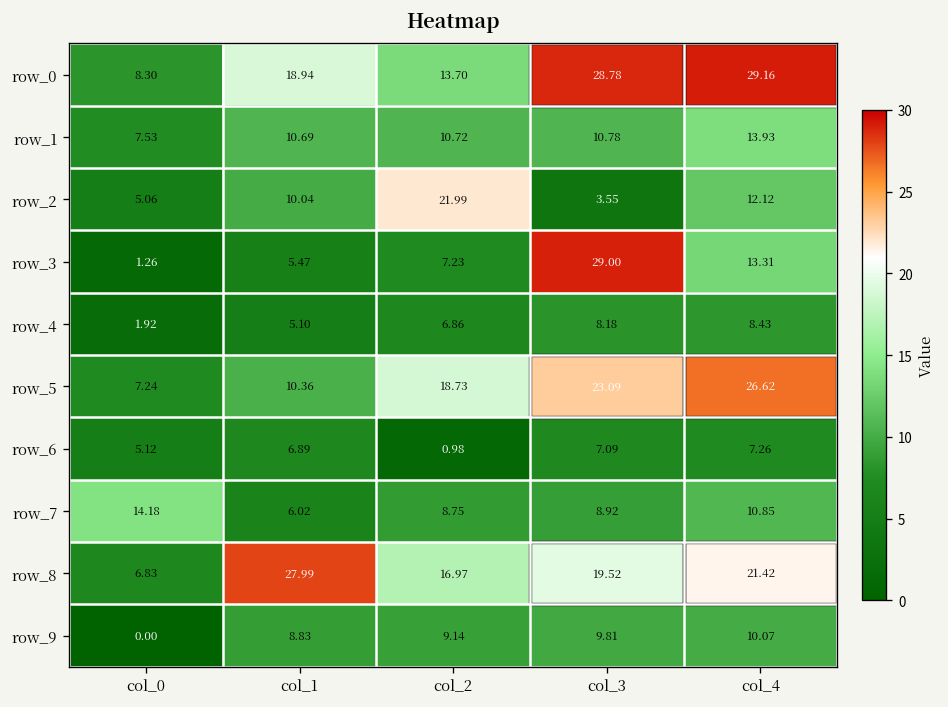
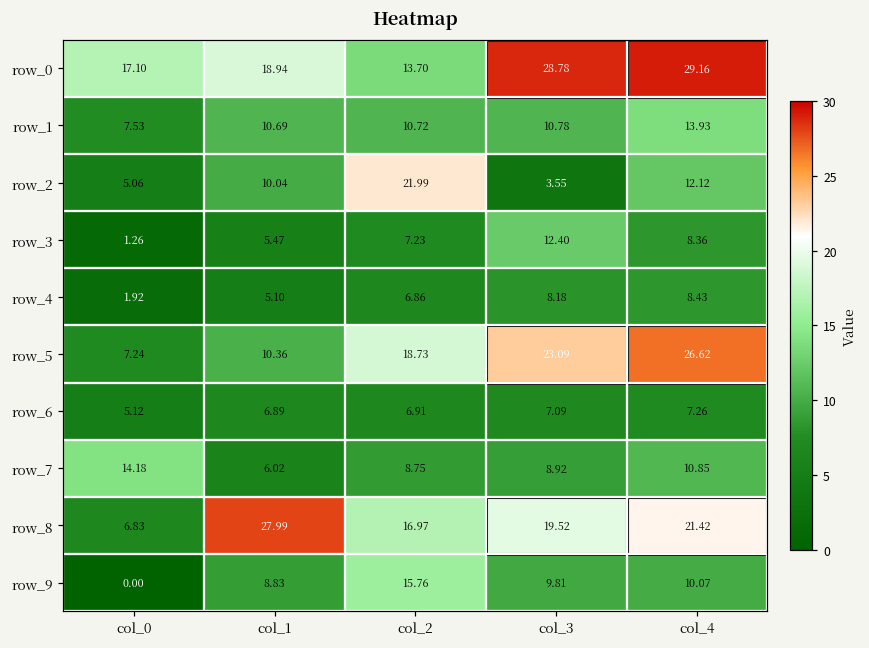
  {
    "row_0": {
-     "col_0": 8.30,
+     "col_0": 17.10,
      "col_1": 18.94,
      "col_2": 13.70,
      "col_3": 28.78,
      "col_4": 29.16
    },
    "row_1": {
      "col_0": 7.53,
      "col_1": 10.69,
      "col_2": 10.72,
      "col_3": 10.78,
      "col_4": 13.93
    },
    "row_2": {
      "col_0": 5.06,
      "col_1": 10.04,
      "col_2": 21.99,
      "col_3": 3.55,
      "col_4": 12.12
    },
    "row_3": {
      "col_0": 1.26,
      "col_1": 5.47,
      "col_2": 7.23,
-     "col_3": 29.00,
-     "col_4": 13.31
+     "col_3": 12.40,
+     "col_4": 8.36
    },
    "row_4": {
      "col_0": 1.92,
      "col_1": 5.10,
      "col_2": 6.86,
      "col_3": 8.18,
      "col_4": 8.43
    },
    "row_5": {
      "col_0": 7.24,
      "col_1": 10.36,
      "col_2": 18.73,
      "col_3": 23.09,
      "col_4": 26.62
    },
    "row_6": {
      "col_0": 5.12,
      "col_1": 6.89,
-     "col_2": 0.98,
+     "col_2": 6.91,
      "col_3": 7.09,
      "col_4": 7.26
    },
    "row_7": {
      "col_0": 14.18,
      "col_1": 6.02,
      "col_2": 8.75,
      "col_3": 8.92,
      "col_4": 10.85
    },
    "row_8": {
      "col_0": 6.83,
      "col_1": 27.99,
      "col_2": 16.97,
      "col_3": 19.52,
      "col_4": 21.42
    },
    "row_9": {
      "col_0": 0.00,
      "col_1": 8.83,
-     "col_2": 9.14,
+     "col_2": 15.76,
      "col_3": 9.81,
      "col_4": 10.07
    }
  }
